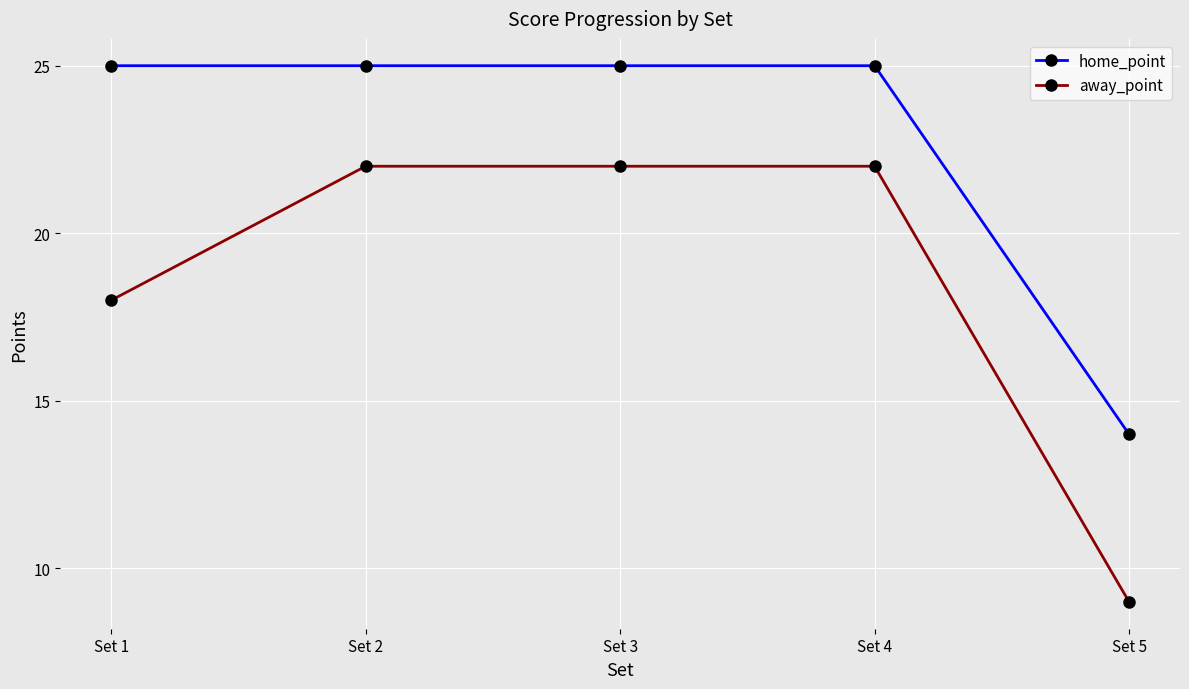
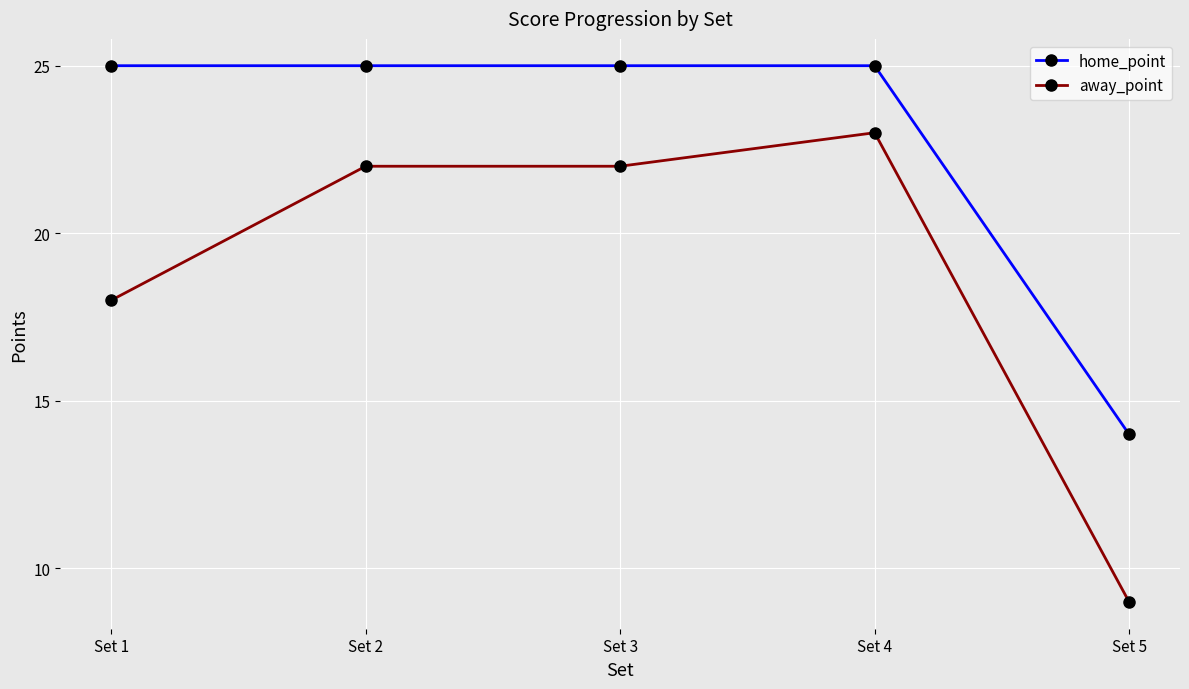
  {
    "home_point": {
      "Set 1": 25,
      "Set 2": 25,
      "Set 3": 25,
      "Set 4": 25,
      "Set 5": 14
    },
    "away_point": {
      "Set 1": 18,
      "Set 2": 22,
      "Set 3": 22,
-     "Set 4": 22,
+     "Set 4": 23,
      "Set 5": 9
    }
  }
